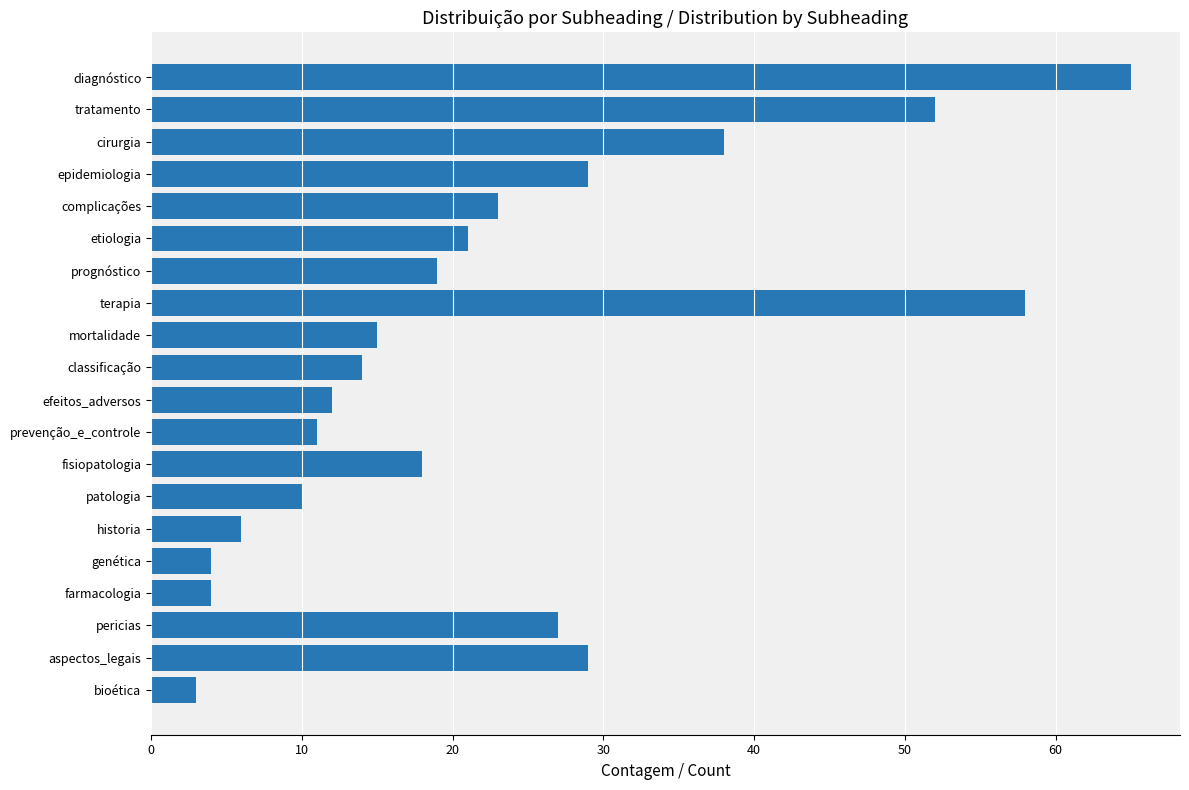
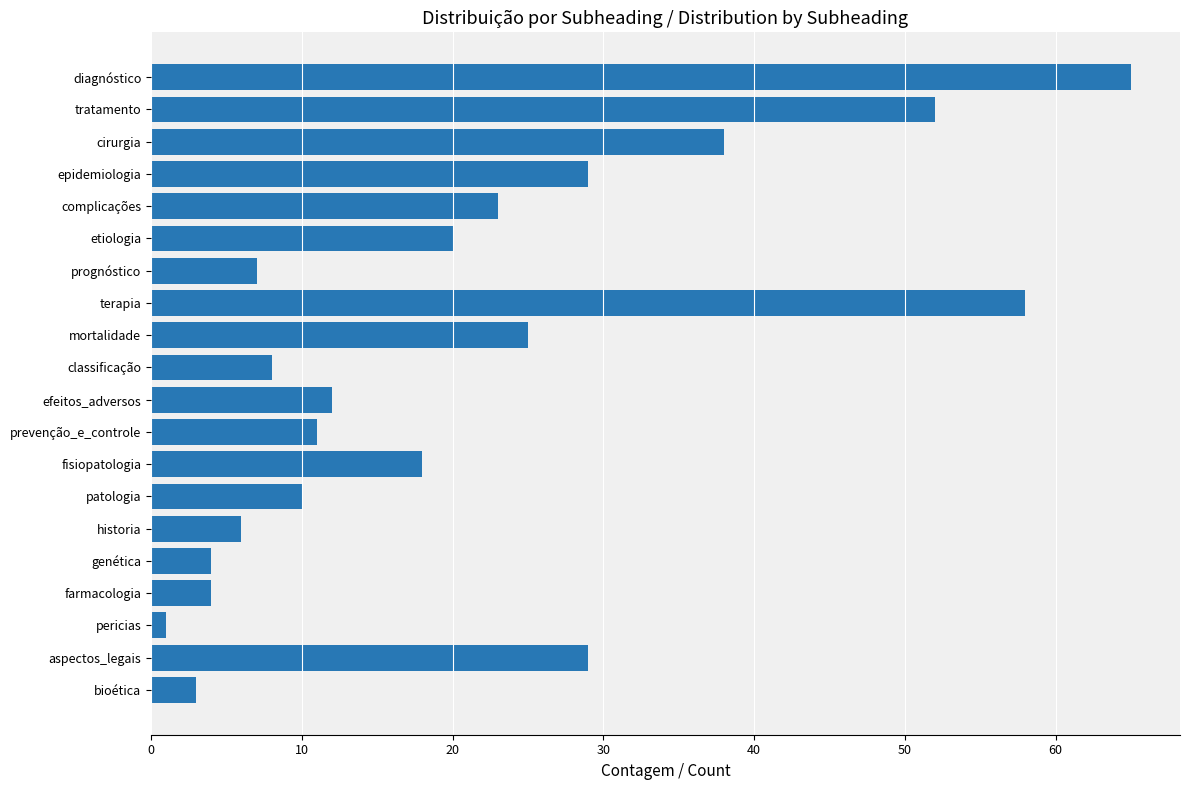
  {
    "diagnóstico": 65,
    "tratamento": 52,
    "cirurgia": 38,
    "epidemiologia": 29,
    "complicações": 23,
-   "etiologia": 21,
-   "prognóstico": 19,
+   "etiologia": 20,
+   "prognóstico": 7,
    "terapia": 58,
-   "mortalidade": 15,
-   "classificação": 14,
+   "mortalidade": 25,
+   "classificação": 8,
    "efeitos_adversos": 12,
    "prevenção_e_controle": 11,
    "fisiopatologia": 18,
    "patologia": 10,
    "historia": 6,
    "genética": 4,
    "farmacologia": 4,
-   "pericias": 27,
+   "pericias": 1,
    "aspectos_legais": 29,
    "bioética": 3
  }
